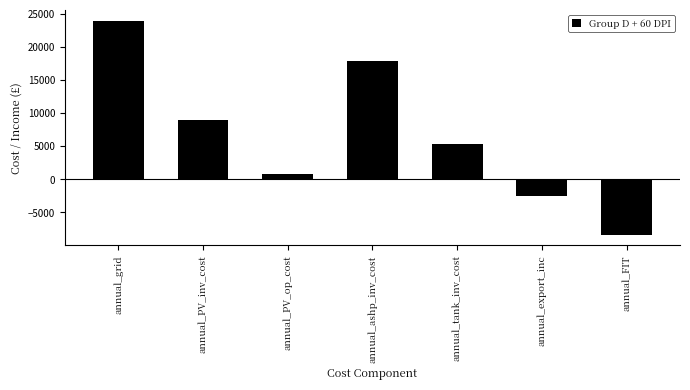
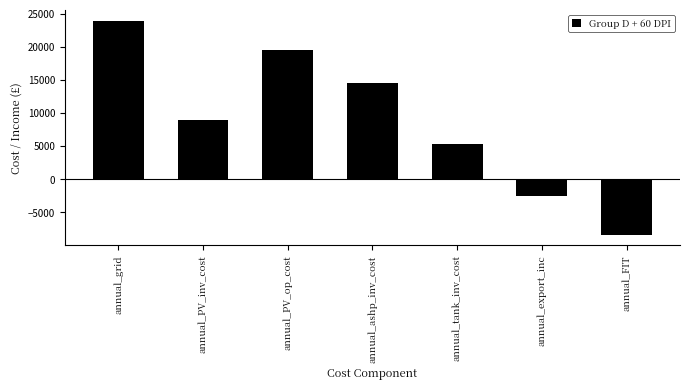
  {
    "annual_grid": 24000,
    "annual_PV_inv_cost": 9000,
-   "annual_PV_op_cost": 1000,
-   "annual_ashp_inv_cost": 18000,
+   "annual_PV_op_cost": 19000,
+   "annual_ashp_inv_cost": 15000,
    "annual_tank_inv_cost": 5000,
    "annual_export_inc": -3000,
    "annual_FIT": -8000
  }
